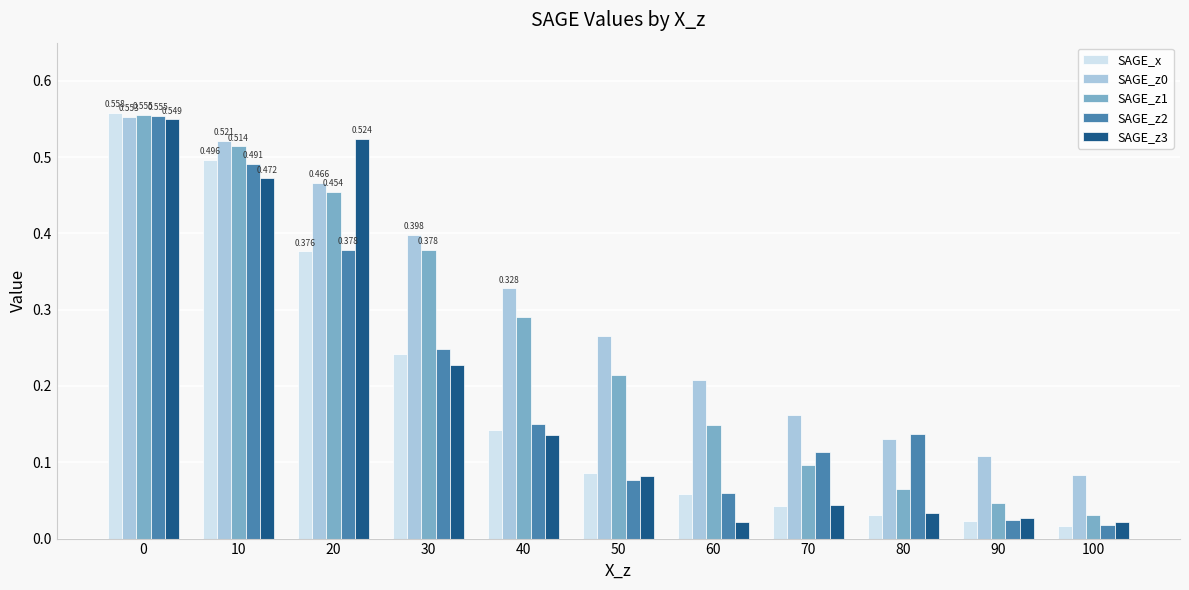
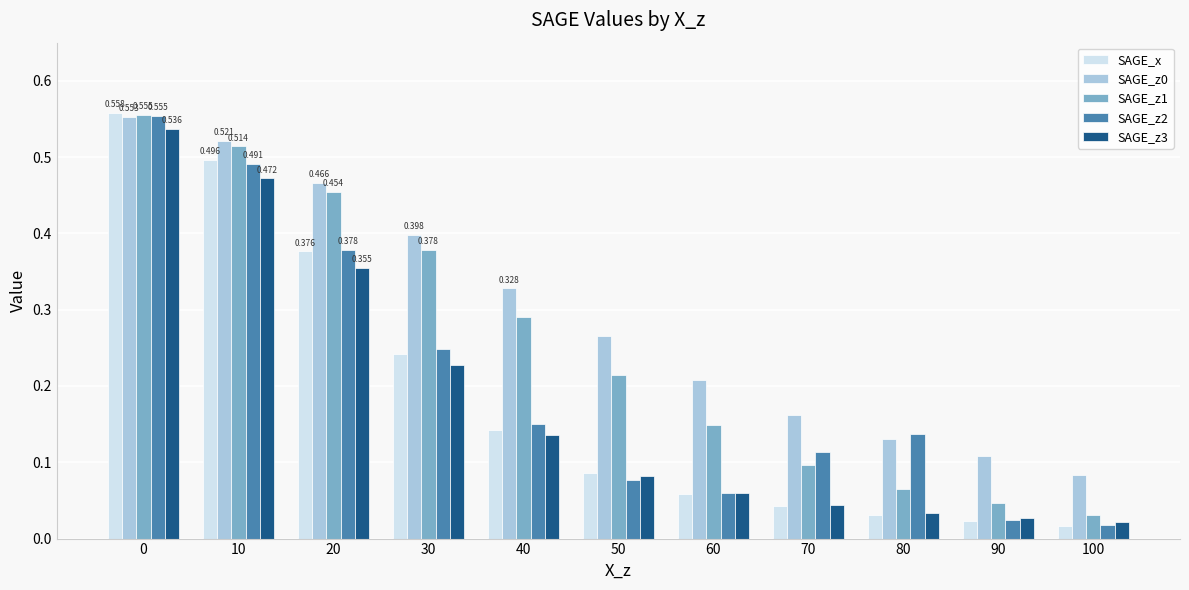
  {
    "SAGE_z2": {
      "10": 0.491,
      "20": 0.378
    },
    "SAGE_z3": {
-     "0": 0.549,
+     "0": 0.536,
      "10": 0.472,
-     "20": 0.524,
-     "60": 0.02
+     "20": 0.355,
+     "60": 0.06
    }
  }
